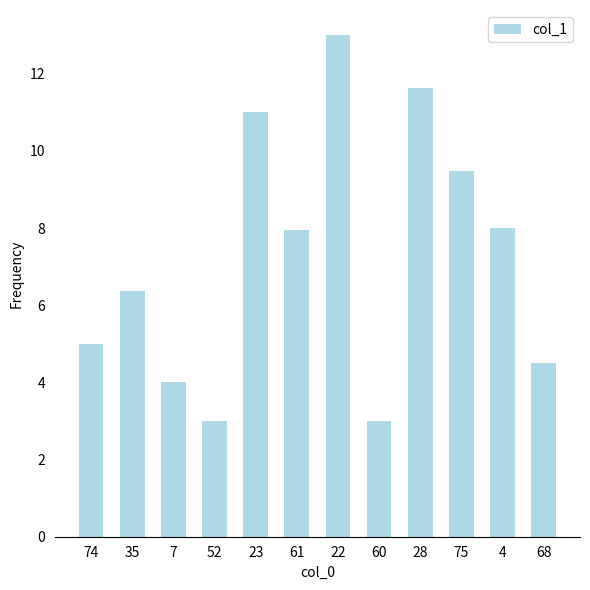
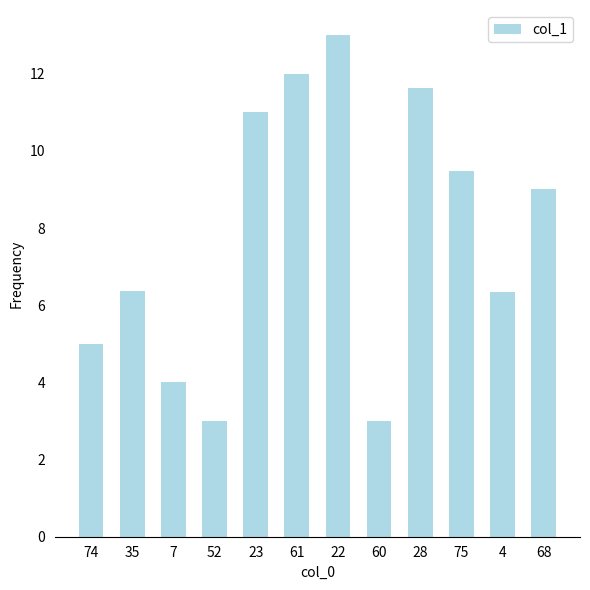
  {
    "74": 5.0,
    "35": 6.4,
    "7": 4.0,
    "52": 3.0,
    "23": 11.0,
-   "61": 7.9,
+   "61": 12.0,
    "22": 13.0,
    "60": 3.0,
    "28": 11.6,
    "75": 9.5,
-   "4": 8.0,
-   "68": 4.5
+   "4": 6.4,
+   "68": 9.0
  }
